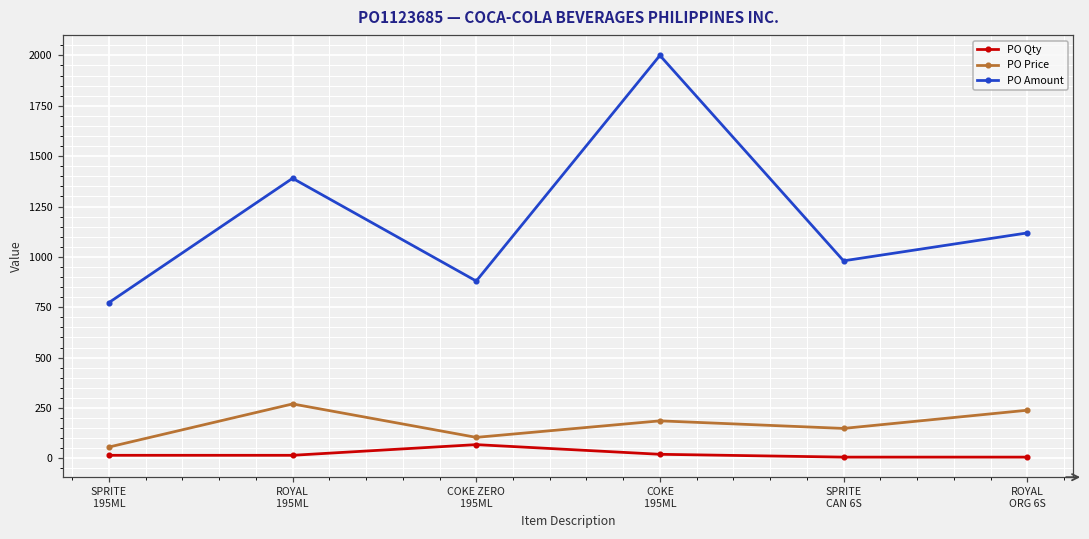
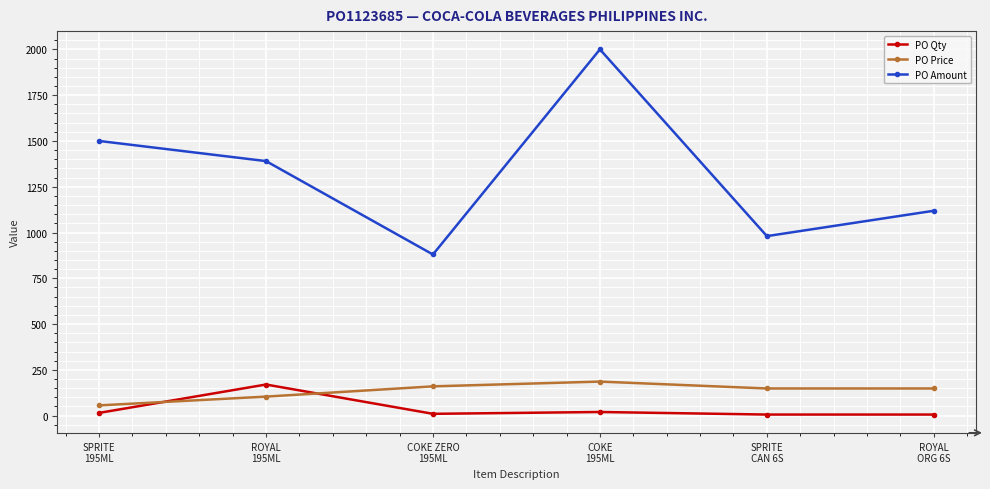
  {
    "PO Qty": {
      "SPRITE 195ML": 20,
-     "ROYAL 195ML": 20,
-     "COKE ZERO 195ML": 70,
+     "ROYAL 195ML": 170,
+     "COKE ZERO 195ML": 10,
      "COKE 195ML": 20,
      "SPRITE CAN 6S": 10,
      "ROYAL ORG 6S": 10
    },
    "PO Price": {
      "SPRITE 195ML": 60,
-     "ROYAL 195ML": 270,
-     "COKE ZERO 195ML": 100,
+     "ROYAL 195ML": 100,
+     "COKE ZERO 195ML": 160,
      "COKE 195ML": 190,
      "SPRITE CAN 6S": 150,
-     "ROYAL ORG 6S": 240
+     "ROYAL ORG 6S": 150
    },
    "PO Amount": {
-     "SPRITE 195ML": 770,
+     "SPRITE 195ML": 1500,
      "ROYAL 195ML": 1390,
      "COKE ZERO 195ML": 880,
      "COKE 195ML": 2000,
      "SPRITE CAN 6S": 980,
      "ROYAL ORG 6S": 1120
    }
  }
